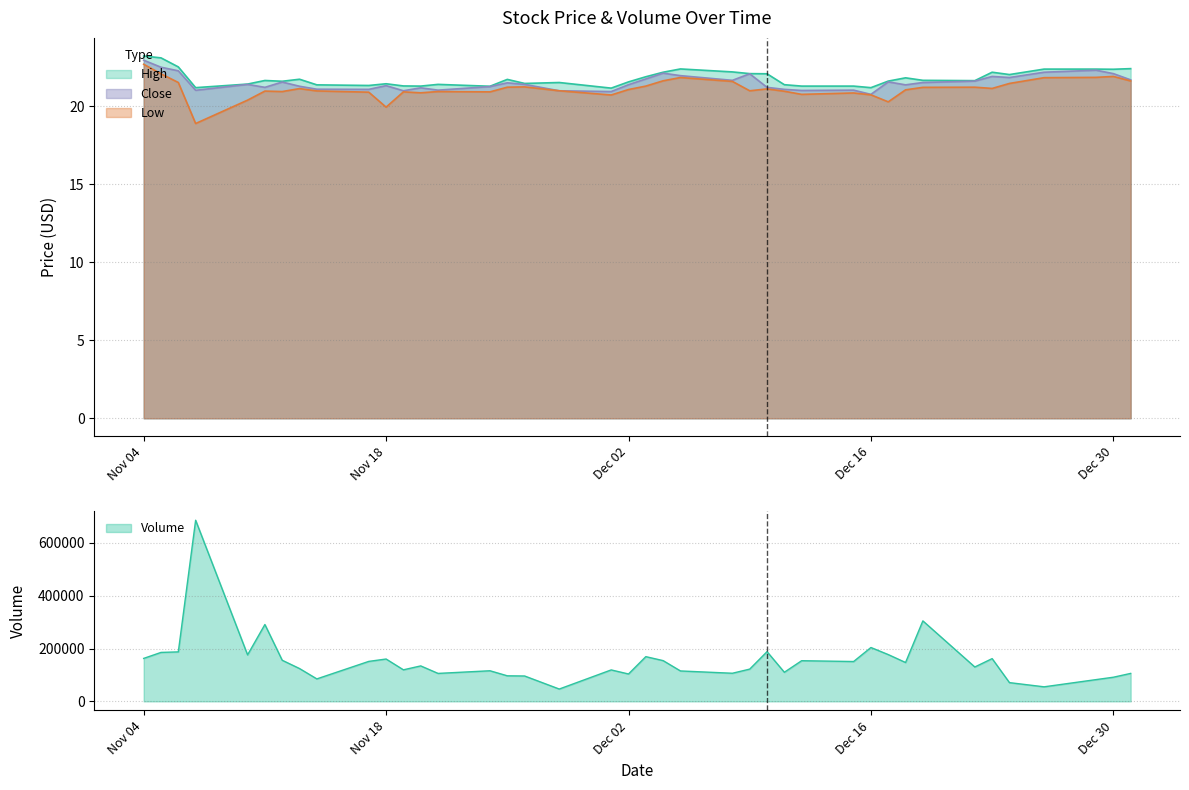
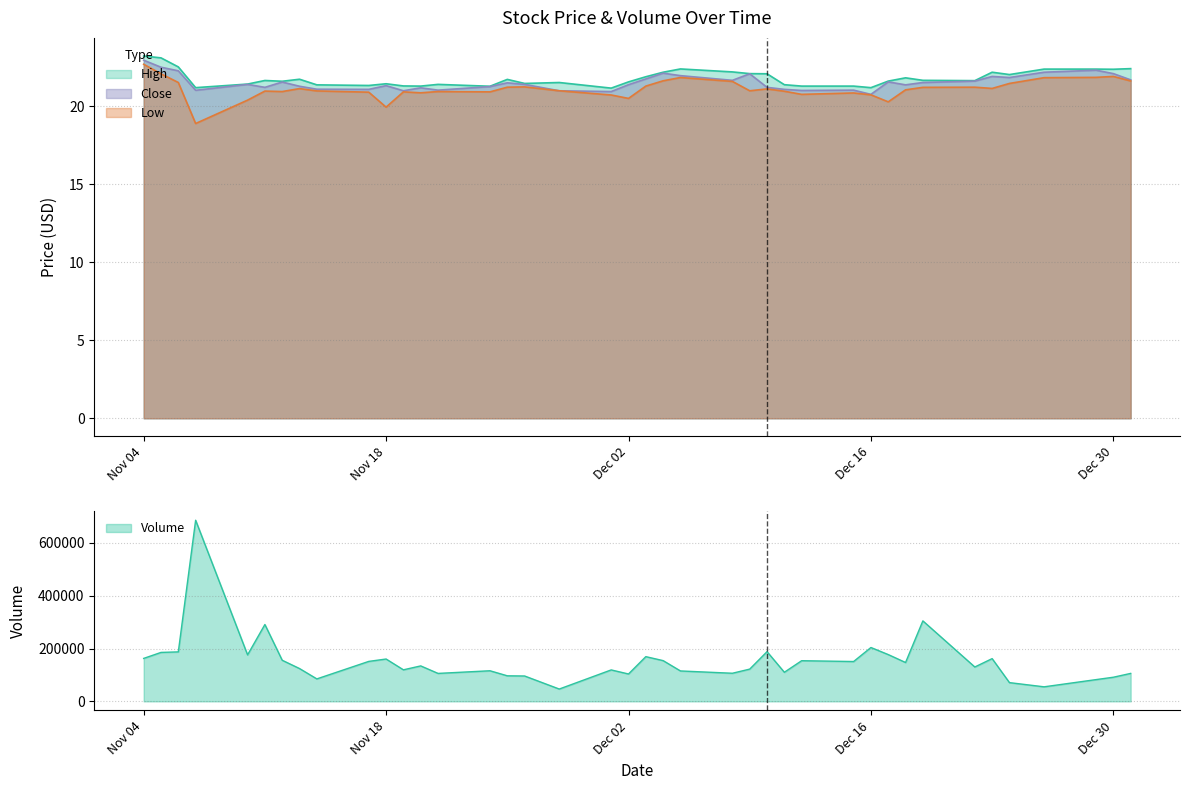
  {
    "Stock Price & Volume Over Time": {
      "Low": {
        "Nov 04": 22.7,
        "Nov 18": 20.0,
-       "Dec 02": 21.1,
+       "Dec 02": 20.5,
        "Dec 30": 21.9
      }
    }
  }
